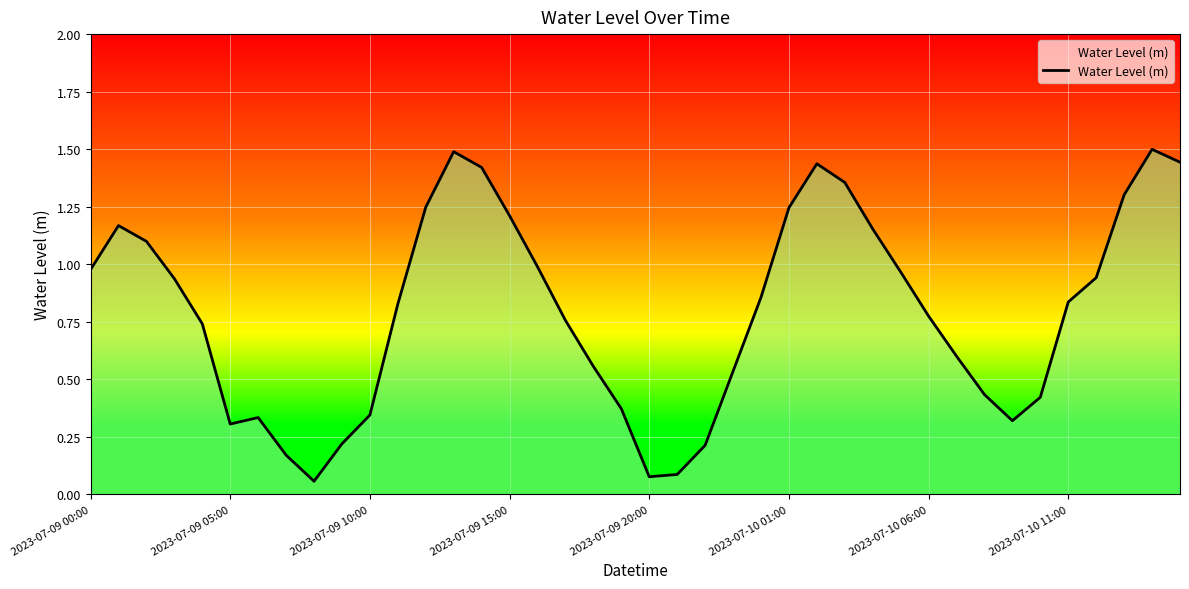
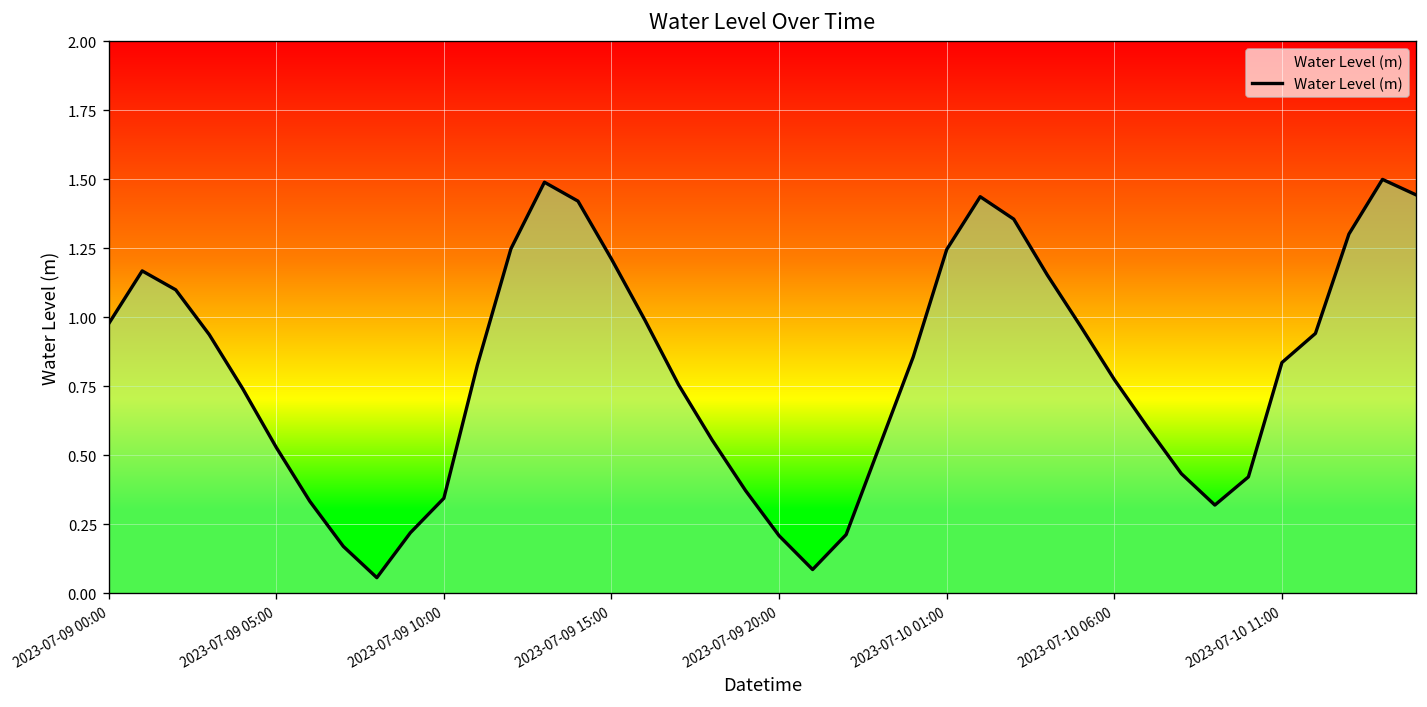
  {
    "2023-07-09 00:00": 0.98,
-   "2023-07-09 05:00": 0.31,
+   "2023-07-09 05:00": 0.53,
    "2023-07-09 10:00": 0.34,
    "2023-07-09 15:00": 1.21,
-   "2023-07-09 20:00": 0.08,
+   "2023-07-09 20:00": 0.21,
    "2023-07-10 01:00": 1.25,
    "2023-07-10 06:00": 0.77,
    "2023-07-10 11:00": 0.84
  }
